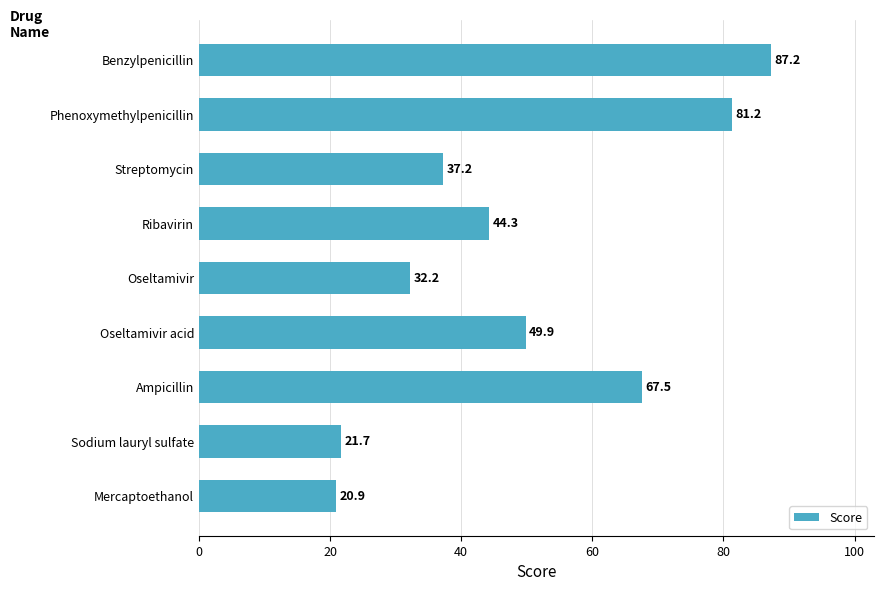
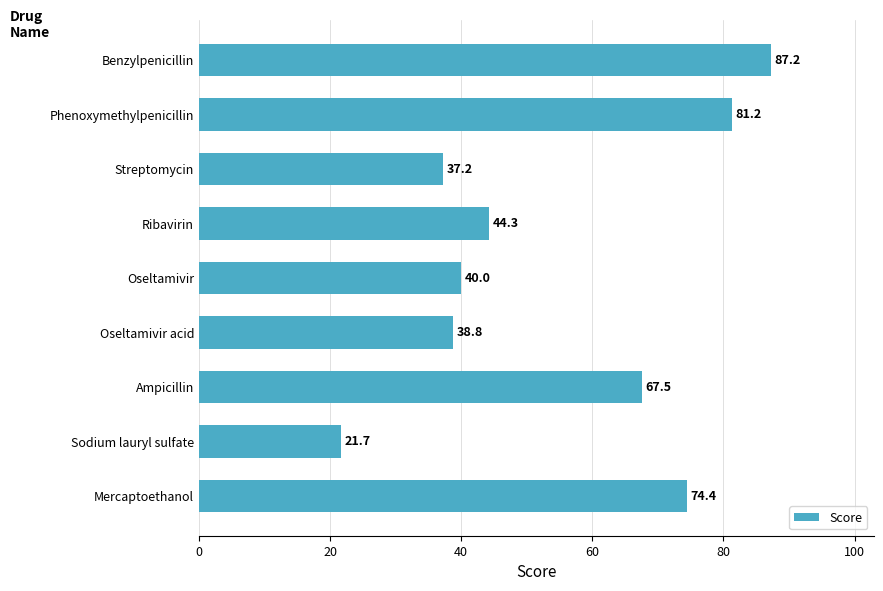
  {
    "Benzylpenicillin": 87.2,
    "Phenoxymethylpenicillin": 81.2,
    "Streptomycin": 37.2,
    "Ribavirin": 44.3,
-   "Oseltamivir": 32.2,
-   "Oseltamivir acid": 49.9,
+   "Oseltamivir": 40.0,
+   "Oseltamivir acid": 38.8,
    "Ampicillin": 67.5,
    "Sodium lauryl sulfate": 21.7,
-   "Mercaptoethanol": 20.9
+   "Mercaptoethanol": 74.4
  }
